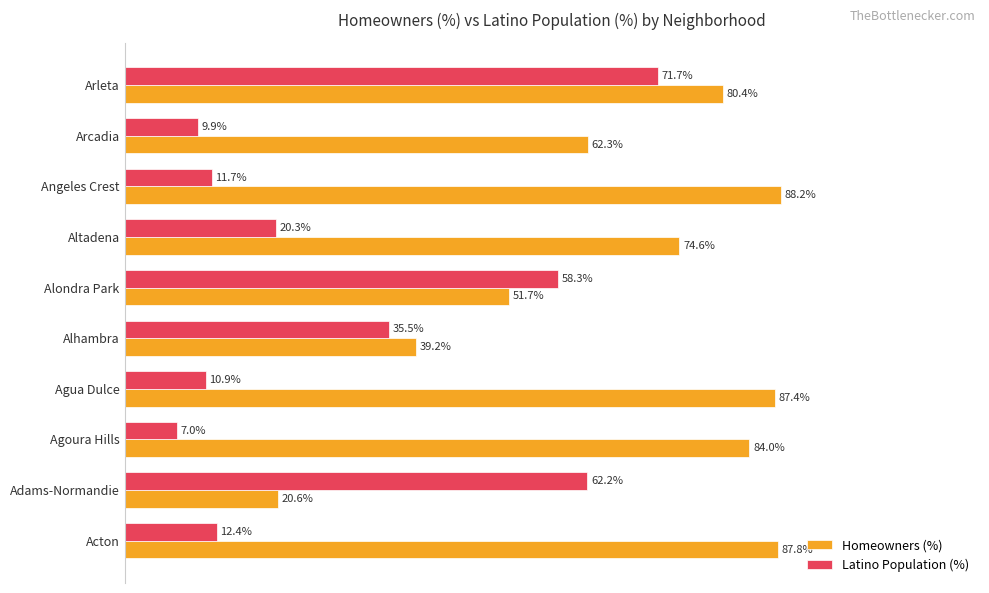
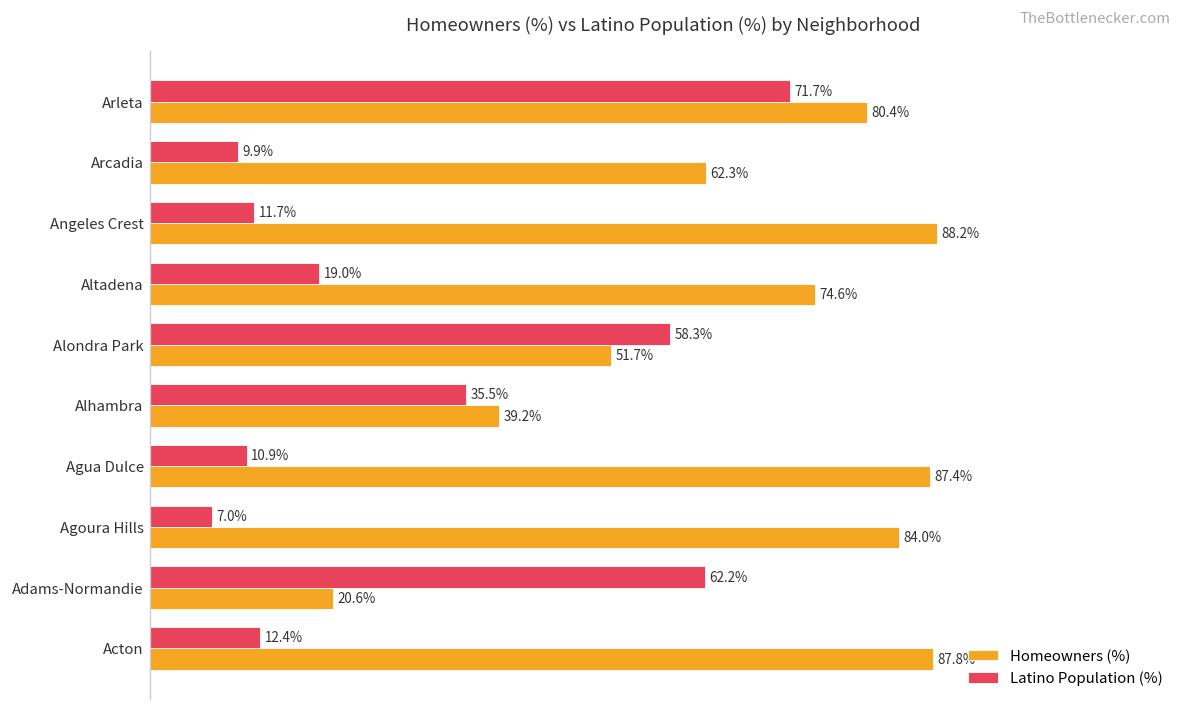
  {
    "Homeowners (%)": {
      "Arleta": "80.4%",
      "Arcadia": "62.3%",
      "Angeles Crest": "88.2%",
      "Altadena": "74.6%",
      "Alondra Park": "51.7%",
      "Alhambra": "39.2%",
      "Agua Dulce": "87.4%",
      "Agoura Hills": "84.0%",
      "Adams-Normandie": "20.6%",
      "Acton": "87.8%"
    },
    "Latino Population (%)": {
      "Arleta": "71.7%",
      "Arcadia": "9.9%",
      "Angeles Crest": "11.7%",
-     "Altadena": "20.3%",
+     "Altadena": "19.0%",
      "Alondra Park": "58.3%",
      "Alhambra": "35.5%",
      "Agua Dulce": "10.9%",
      "Agoura Hills": "7.0%",
      "Adams-Normandie": "62.2%",
      "Acton": "12.4%"
    }
  }
